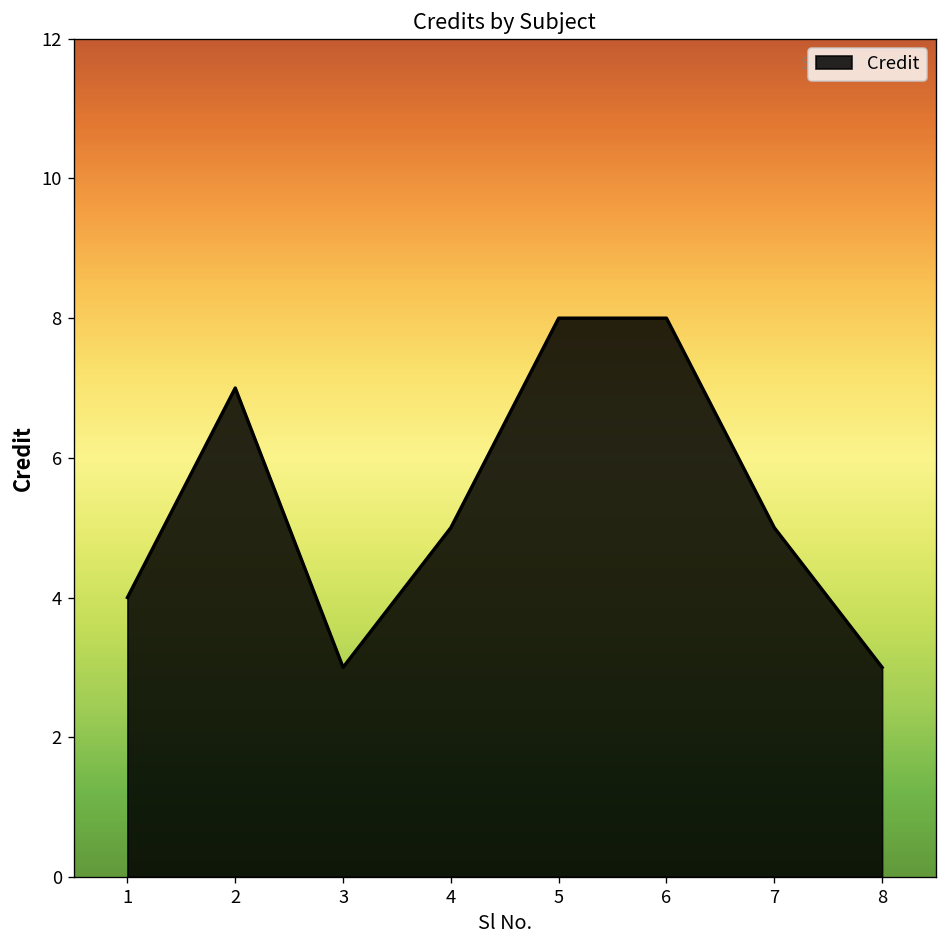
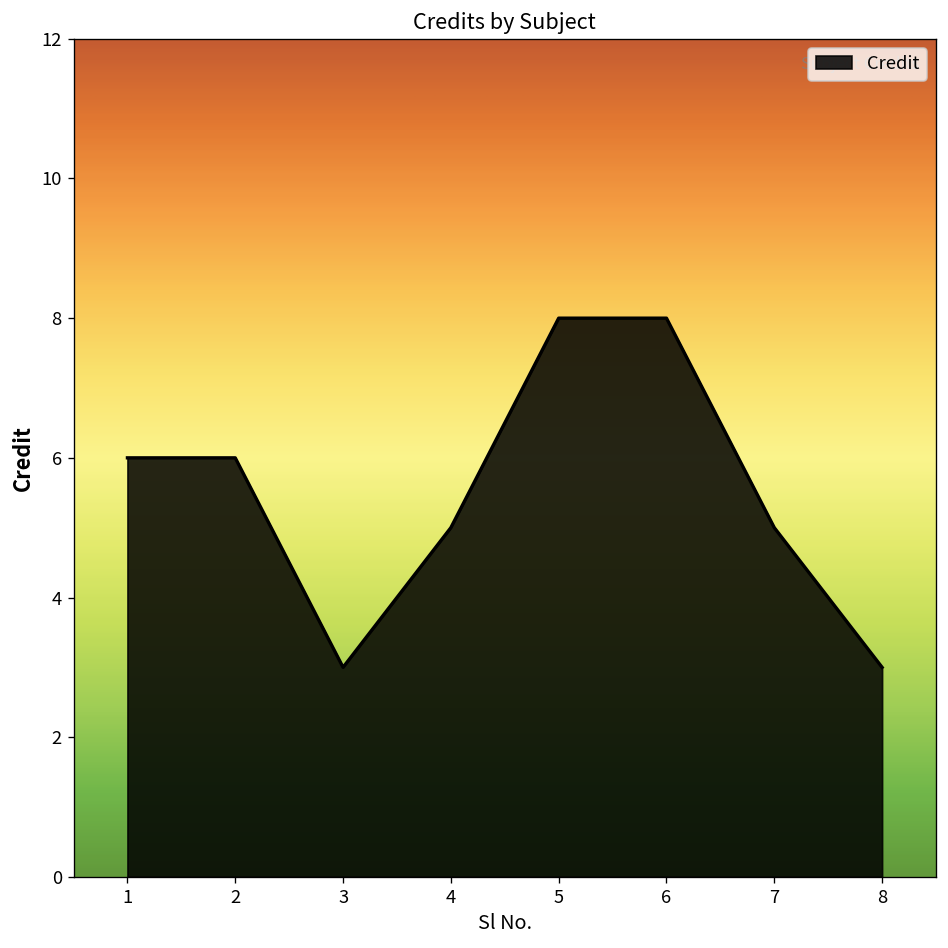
  {
-   "1": 4,
-   "2": 7,
+   "1": 6,
+   "2": 6,
    "3": 3,
    "4": 5,
    "5": 8,
    "6": 8,
    "7": 5,
    "8": 3
  }
